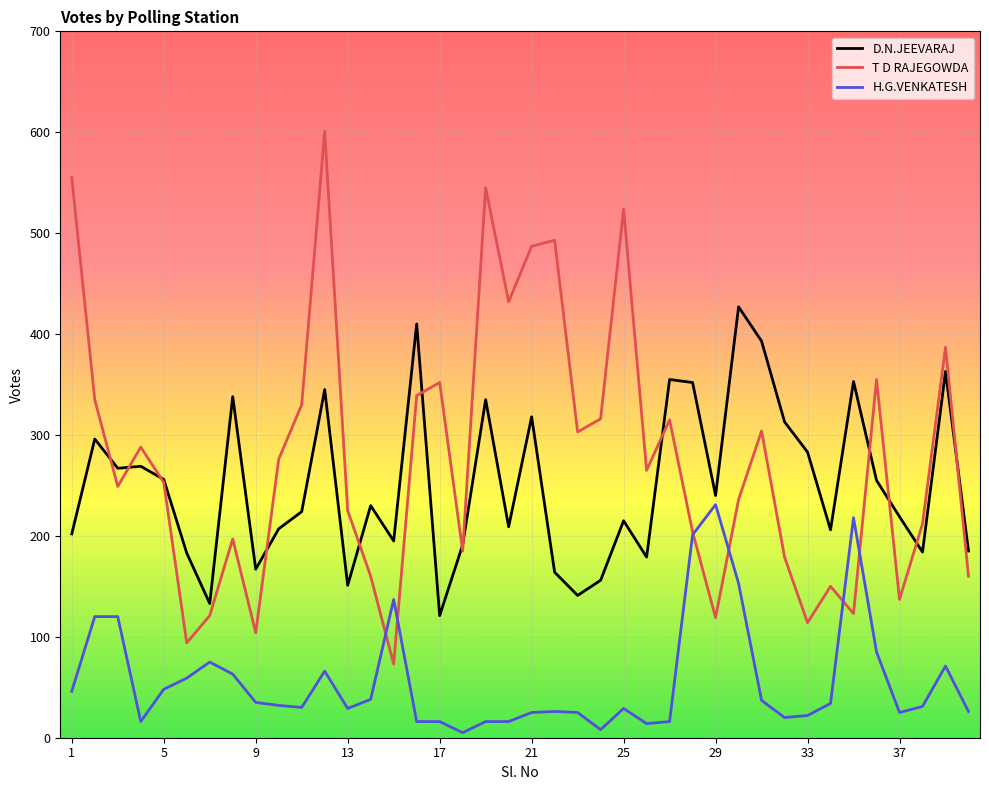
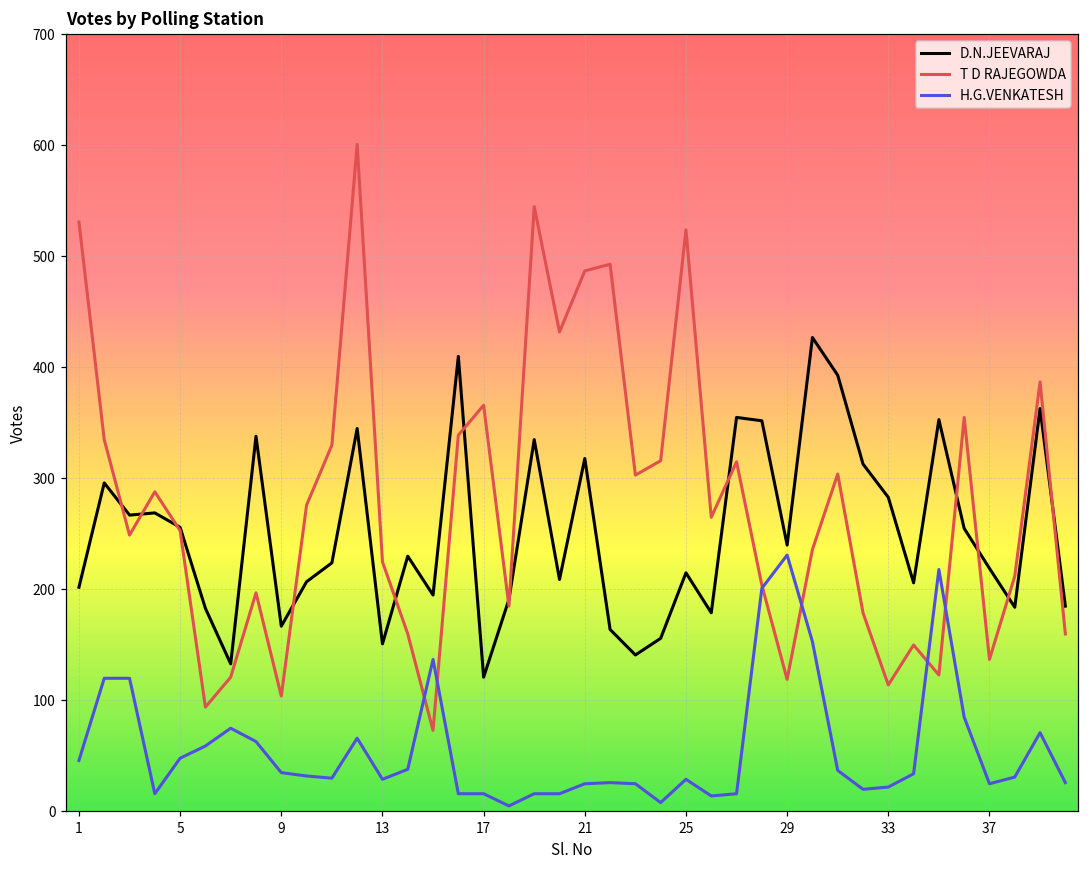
  {
    "D.N.JEEVARAJ": {
      "1": 202,
      "5": 256,
      "9": 167,
      "13": 151,
      "17": 121,
      "21": 318,
      "25": 215,
      "29": 240,
      "33": 283,
      "37": 219
    },
    "T D RAJEGOWDA": {
-     "1": 555,
+     "1": 531,
      "5": 253,
      "9": 104,
      "13": 225,
-     "17": 352,
+     "17": 366,
      "21": 487,
      "25": 524,
      "29": 119,
      "33": 114,
      "37": 137
    },
    "H.G.VENKATESH": {
      "1": 46,
      "5": 48,
      "9": 35,
      "13": 29,
      "17": 16,
      "21": 25,
      "25": 29,
      "29": 231,
      "33": 22,
      "37": 25
    }
  }
